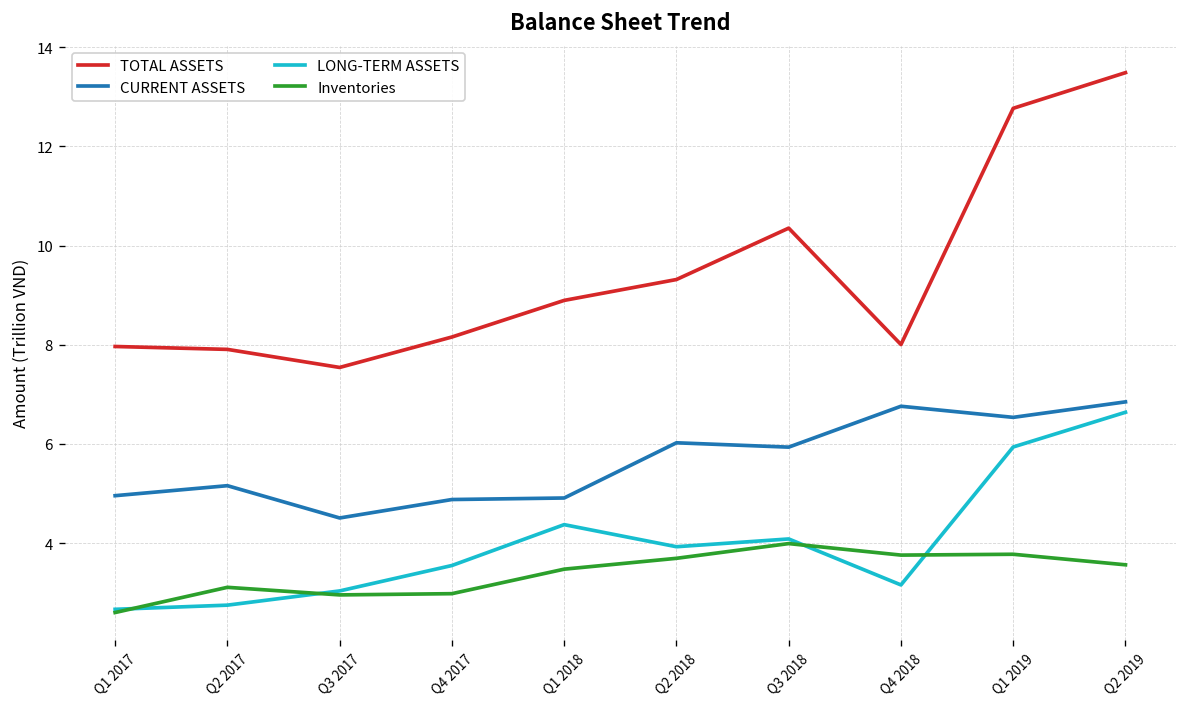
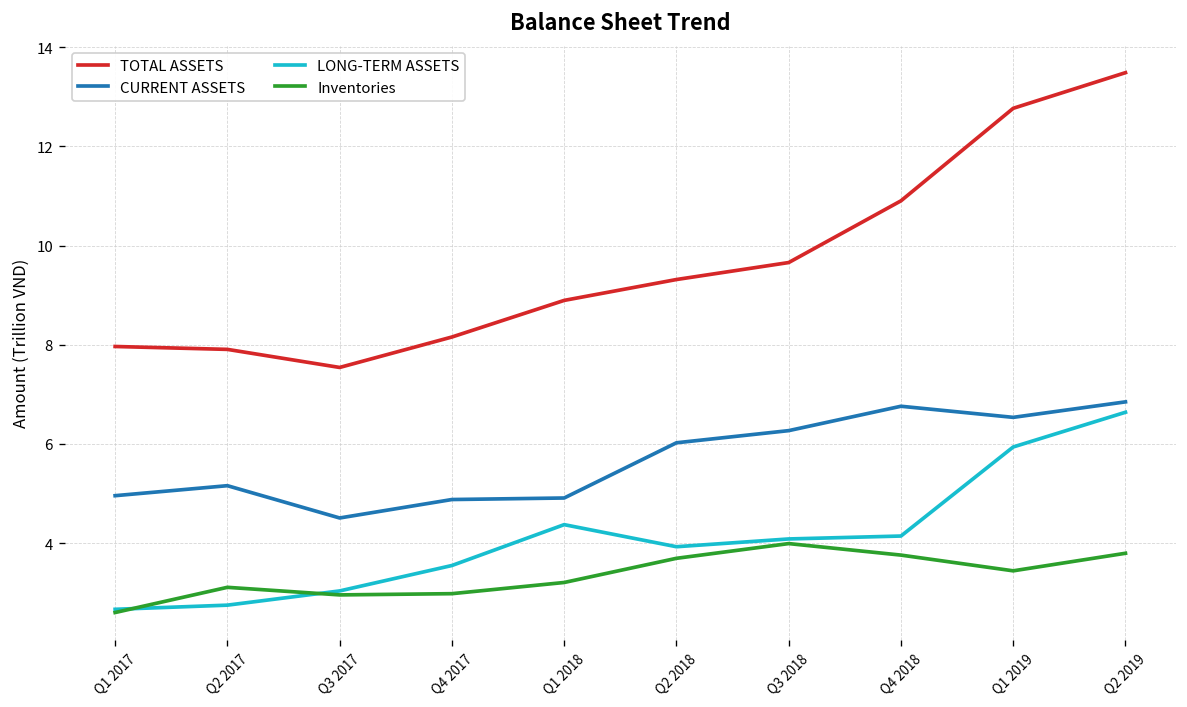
  {
    "TOTAL ASSETS": {
      "Q1 2017": 8.0,
      "Q2 2017": 7.9,
      "Q3 2017": 7.5,
      "Q4 2017": 8.2,
      "Q1 2018": 8.9,
      "Q2 2018": 9.3,
-     "Q3 2018": 10.4,
-     "Q4 2018": 8.0,
+     "Q3 2018": 9.7,
+     "Q4 2018": 10.9,
      "Q1 2019": 12.8,
      "Q2 2019": 13.5
    },
    "CURRENT ASSETS": {
      "Q1 2017": 5.0,
      "Q2 2017": 5.2,
      "Q3 2017": 4.5,
      "Q4 2017": 4.9,
      "Q1 2018": 4.9,
      "Q2 2018": 6.0,
-     "Q3 2018": 5.9,
+     "Q3 2018": 6.3,
      "Q4 2018": 6.8,
      "Q1 2019": 6.5,
      "Q2 2019": 6.8
    },
    "LONG-TERM ASSETS": {
      "Q1 2017": 2.7,
      "Q2 2017": 2.7,
      "Q3 2017": 3.0,
      "Q4 2017": 3.5,
      "Q1 2018": 4.4,
      "Q2 2018": 3.9,
      "Q3 2018": 4.1,
-     "Q4 2018": 3.2,
+     "Q4 2018": 4.1,
      "Q1 2019": 5.9,
      "Q2 2019": 6.6
    },
    "Inventories": {
      "Q1 2017": 2.6,
      "Q2 2017": 3.1,
      "Q3 2017": 3.0,
      "Q4 2017": 3.0,
-     "Q1 2018": 3.5,
+     "Q1 2018": 3.2,
      "Q2 2018": 3.7,
      "Q3 2018": 4.0,
      "Q4 2018": 3.8,
-     "Q1 2019": 3.8,
-     "Q2 2019": 3.6
+     "Q1 2019": 3.4,
+     "Q2 2019": 3.8
    }
  }
